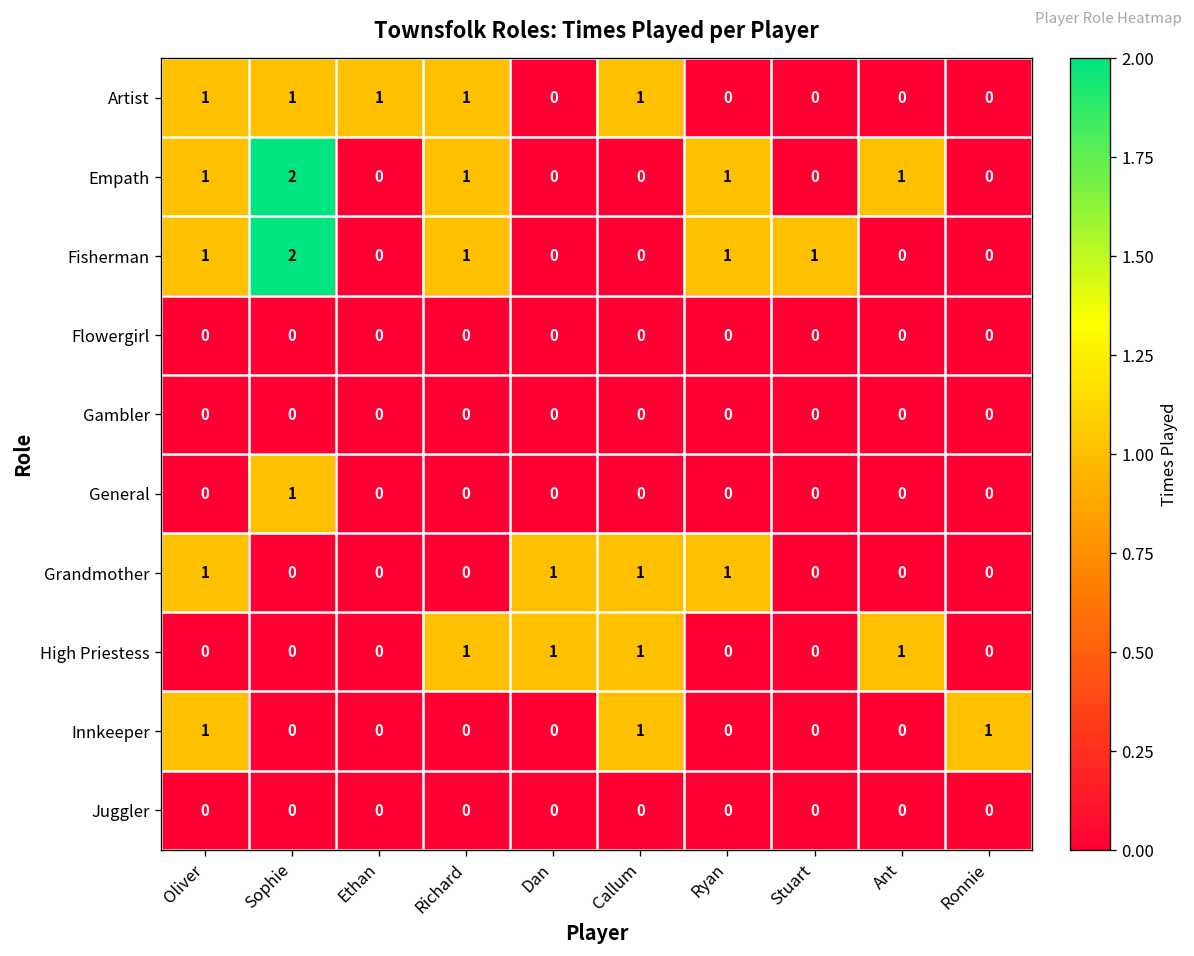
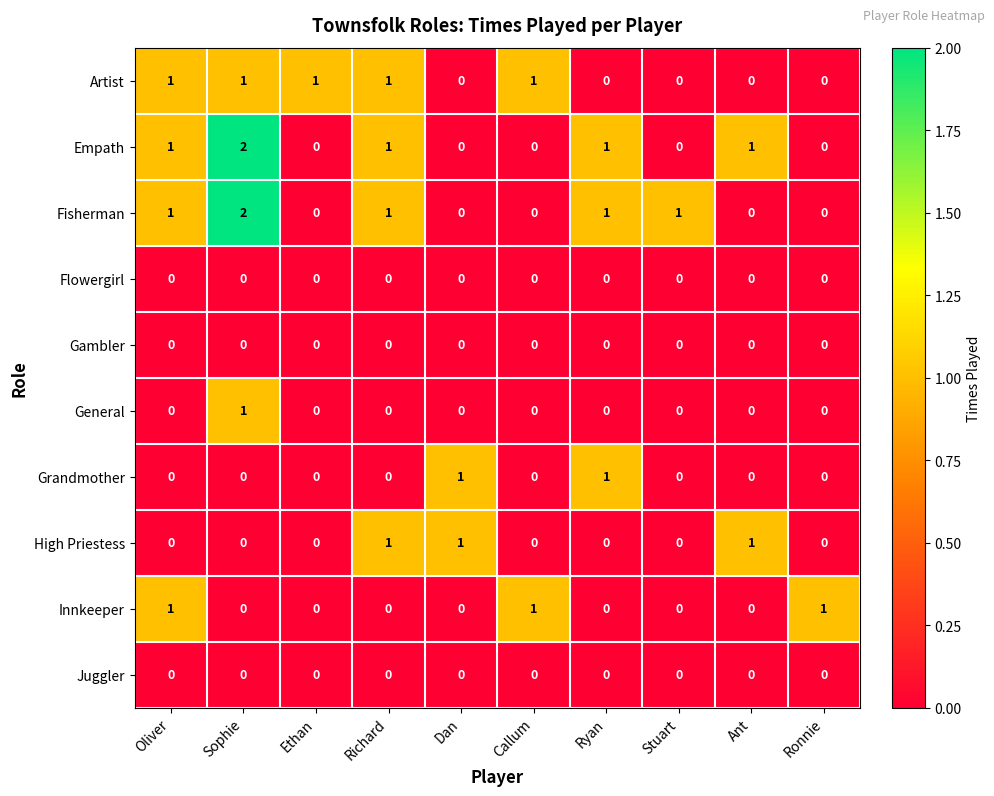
  {
    "Artist": {
      "Oliver": 1,
      "Sophie": 1,
      "Ethan": 1,
      "Richard": 1,
      "Dan": 0,
      "Callum": 1,
      "Ryan": 0,
      "Stuart": 0,
      "Ant": 0,
      "Ronnie": 0
    },
    "Empath": {
      "Oliver": 1,
      "Sophie": 2,
      "Ethan": 0,
      "Richard": 1,
      "Dan": 0,
      "Callum": 0,
      "Ryan": 1,
      "Stuart": 0,
      "Ant": 1,
      "Ronnie": 0
    },
    "Fisherman": {
      "Oliver": 1,
      "Sophie": 2,
      "Ethan": 0,
      "Richard": 1,
      "Dan": 0,
      "Callum": 0,
      "Ryan": 1,
      "Stuart": 1,
      "Ant": 0,
      "Ronnie": 0
    },
    "Flowergirl": {
      "Oliver": 0,
      "Sophie": 0,
      "Ethan": 0,
      "Richard": 0,
      "Dan": 0,
      "Callum": 0,
      "Ryan": 0,
      "Stuart": 0,
      "Ant": 0,
      "Ronnie": 0
    },
    "Gambler": {
      "Oliver": 0,
      "Sophie": 0,
      "Ethan": 0,
      "Richard": 0,
      "Dan": 0,
      "Callum": 0,
      "Ryan": 0,
      "Stuart": 0,
      "Ant": 0,
      "Ronnie": 0
    },
    "General": {
      "Oliver": 0,
      "Sophie": 1,
      "Ethan": 0,
      "Richard": 0,
      "Dan": 0,
      "Callum": 0,
      "Ryan": 0,
      "Stuart": 0,
      "Ant": 0,
      "Ronnie": 0
    },
    "Grandmother": {
-     "Oliver": 1,
+     "Oliver": 0,
      "Sophie": 0,
      "Ethan": 0,
      "Richard": 0,
      "Dan": 1,
-     "Callum": 1,
+     "Callum": 0,
      "Ryan": 1,
      "Stuart": 0,
      "Ant": 0,
      "Ronnie": 0
    },
    "High Priestess": {
      "Oliver": 0,
      "Sophie": 0,
      "Ethan": 0,
      "Richard": 1,
      "Dan": 1,
-     "Callum": 1,
+     "Callum": 0,
      "Ryan": 0,
      "Stuart": 0,
      "Ant": 1,
      "Ronnie": 0
    },
    "Innkeeper": {
      "Oliver": 1,
      "Sophie": 0,
      "Ethan": 0,
      "Richard": 0,
      "Dan": 0,
      "Callum": 1,
      "Ryan": 0,
      "Stuart": 0,
      "Ant": 0,
      "Ronnie": 1
    },
    "Juggler": {
      "Oliver": 0,
      "Sophie": 0,
      "Ethan": 0,
      "Richard": 0,
      "Dan": 0,
      "Callum": 0,
      "Ryan": 0,
      "Stuart": 0,
      "Ant": 0,
      "Ronnie": 0
    }
  }
